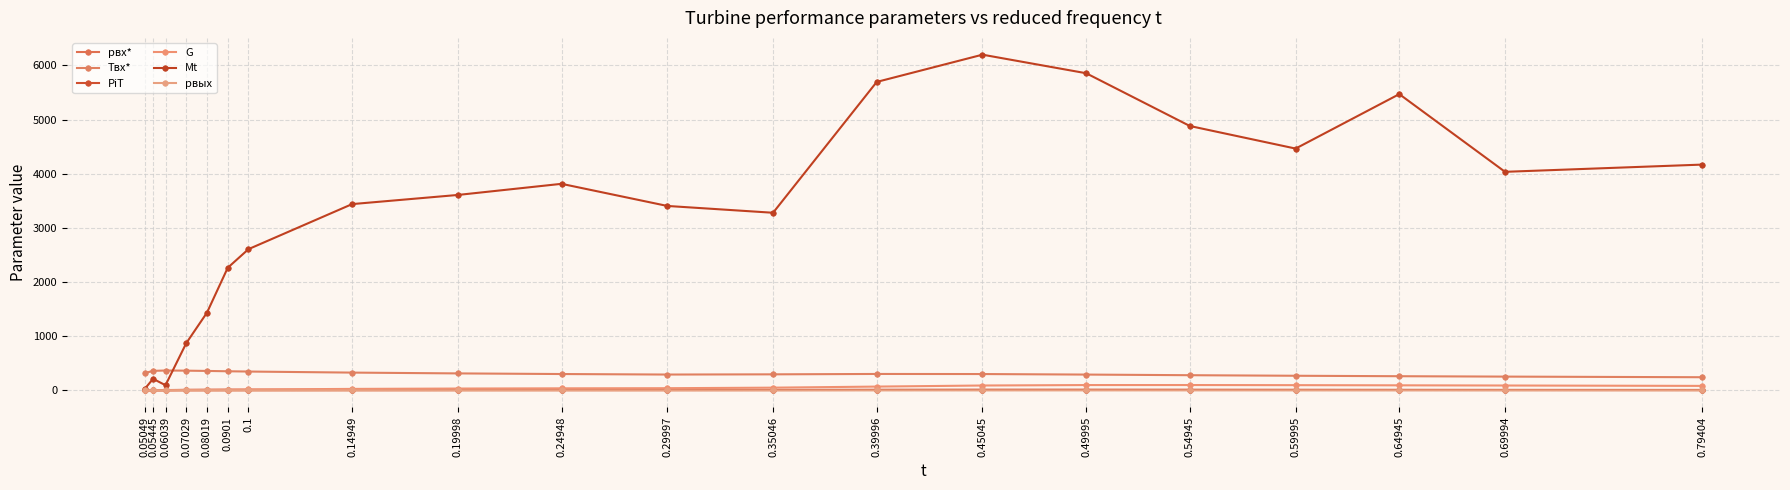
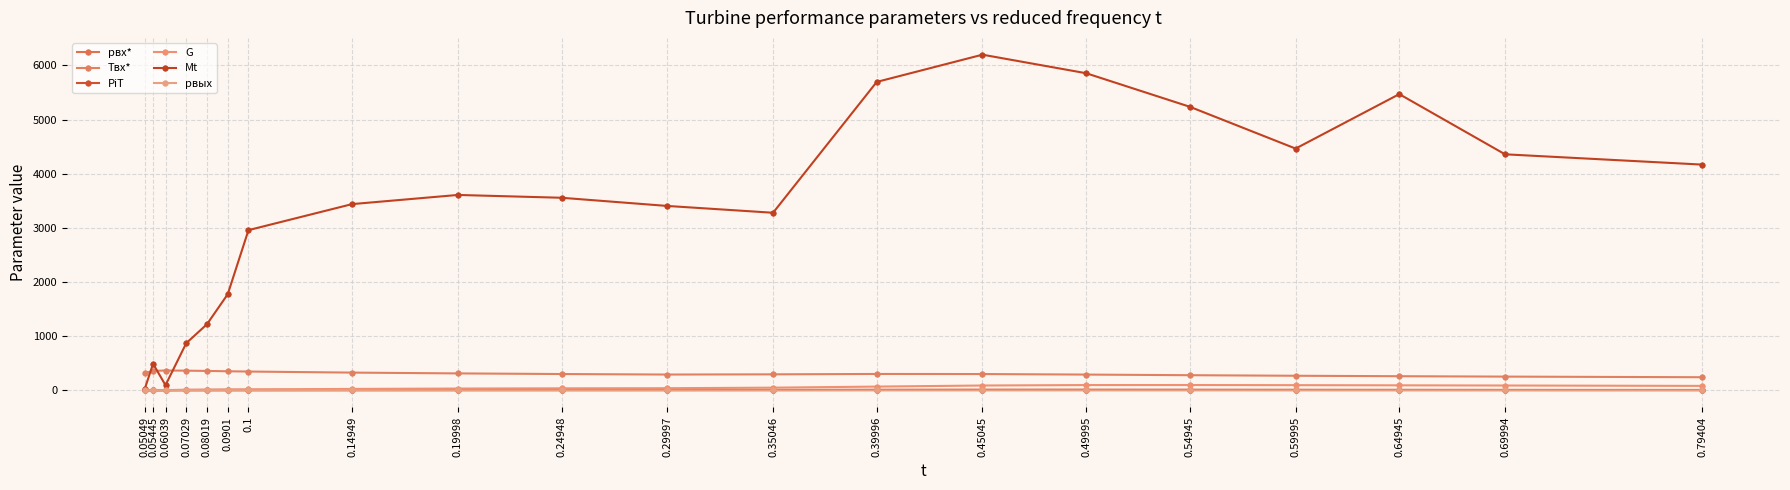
  {
    "Mt": {
-     "0.05445": 200,
+     "0.05445": 500,
      "0.06039": 100,
      "0.07029": 900,
-     "0.08019": 1400,
-     "0.0901": 2300,
-     "0.1": 2600,
+     "0.08019": 1200,
+     "0.0901": 1800,
+     "0.1": 3000,
      "0.14949": 3400,
      "0.19998": 3600,
-     "0.24948": 3800,
+     "0.24948": 3600,
      "0.29997": 3400,
      "0.35046": 3300,
      "0.39996": 5700,
      "0.45045": 6200,
      "0.49995": 5900,
-     "0.54945": 4900,
+     "0.54945": 5200,
      "0.59995": 4500,
      "0.64945": 5500,
-     "0.69994": 4000,
+     "0.69994": 4400,
      "0.79404": 4200
    }
  }
